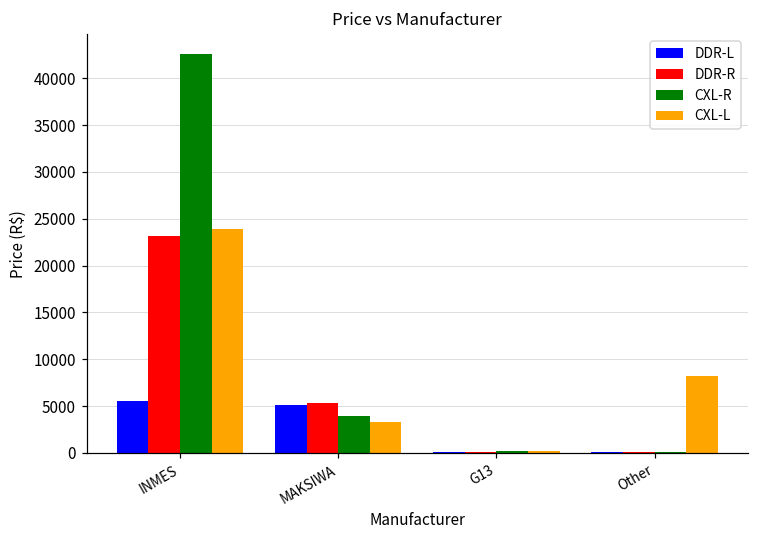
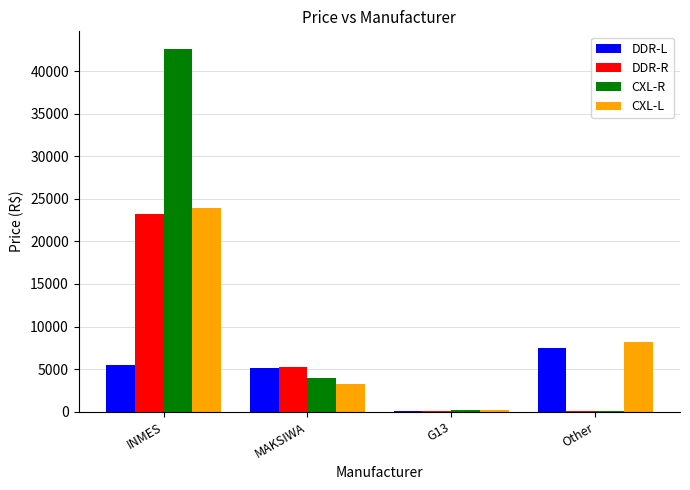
  {
    "DDR-L": {
      "INMES": 6000,
      "MAKSIWA": 5000,
-     "Other": 0
+     "Other": 8000
    },
    "DDR-R": {
      "INMES": 23000,
      "MAKSIWA": 5000
    },
    "CXL-R": {
      "INMES": 43000,
      "MAKSIWA": 4000
    },
    "CXL-L": {
      "INMES": 24000,
      "MAKSIWA": 3000,
      "Other": 8000
    }
  }
